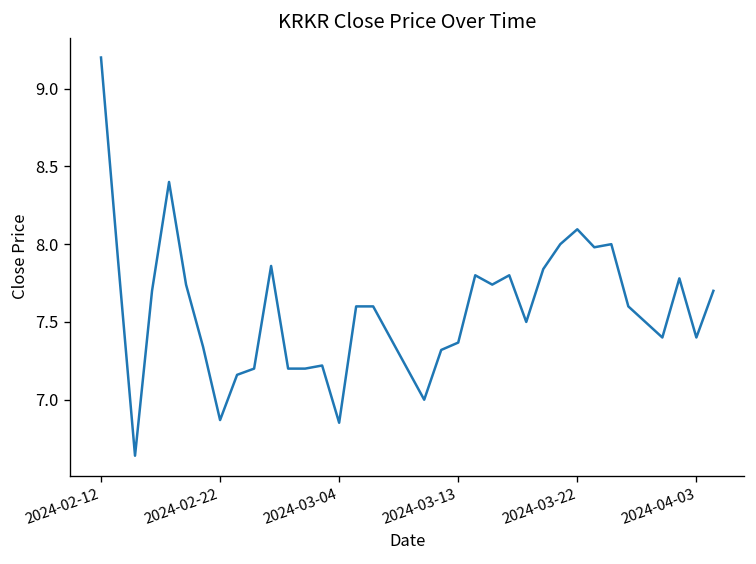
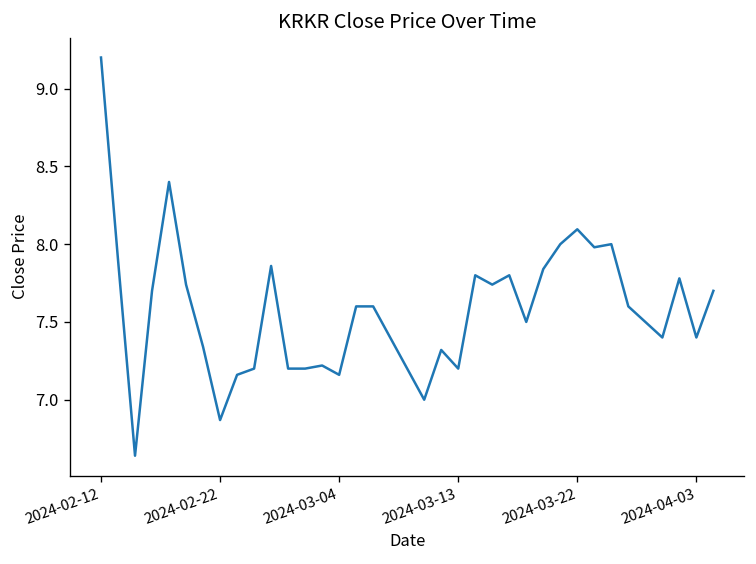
  {
    "2024-02-12": 9.20,
    "2024-02-22": 6.87,
-   "2024-03-04": 6.85,
-   "2024-03-13": 7.37,
+   "2024-03-04": 7.16,
+   "2024-03-13": 7.20,
    "2024-03-22": 8.10,
    "2024-04-03": 7.40
  }
